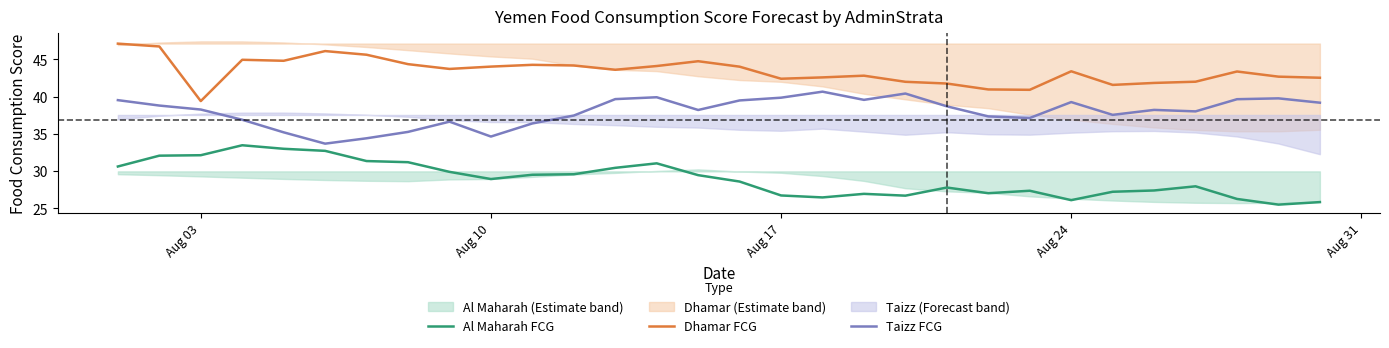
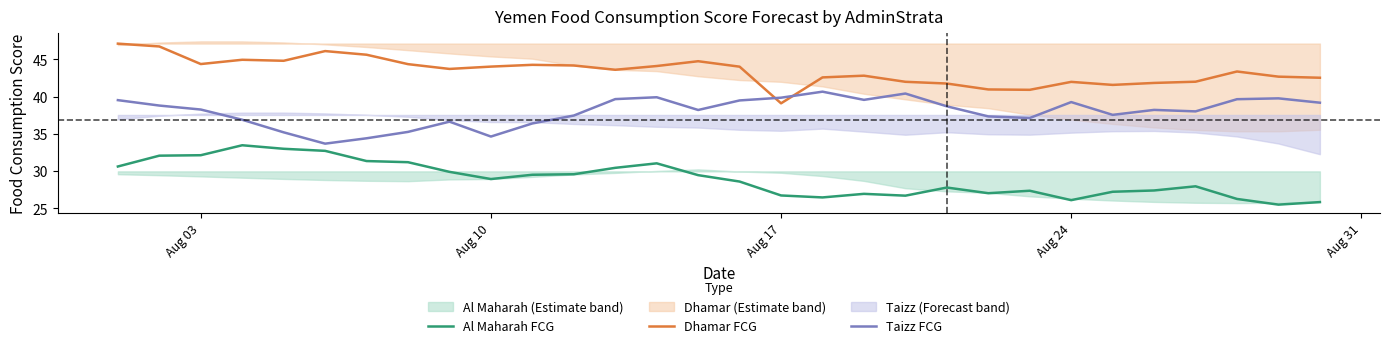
  {
    "Al Maharah FCG": {
      "Aug 03": 32,
      "Aug 10": 29,
      "Aug 17": 27,
      "Aug 24": 26
    },
    "Dhamar FCG": {
-     "Aug 03": 39,
+     "Aug 03": 44,
      "Aug 10": 44,
-     "Aug 17": 42,
-     "Aug 24": 43
+     "Aug 17": 39,
+     "Aug 24": 42
    },
    "Taizz FCG": {
      "Aug 03": 38,
      "Aug 10": 35,
      "Aug 17": 40,
      "Aug 24": 39
    }
  }
